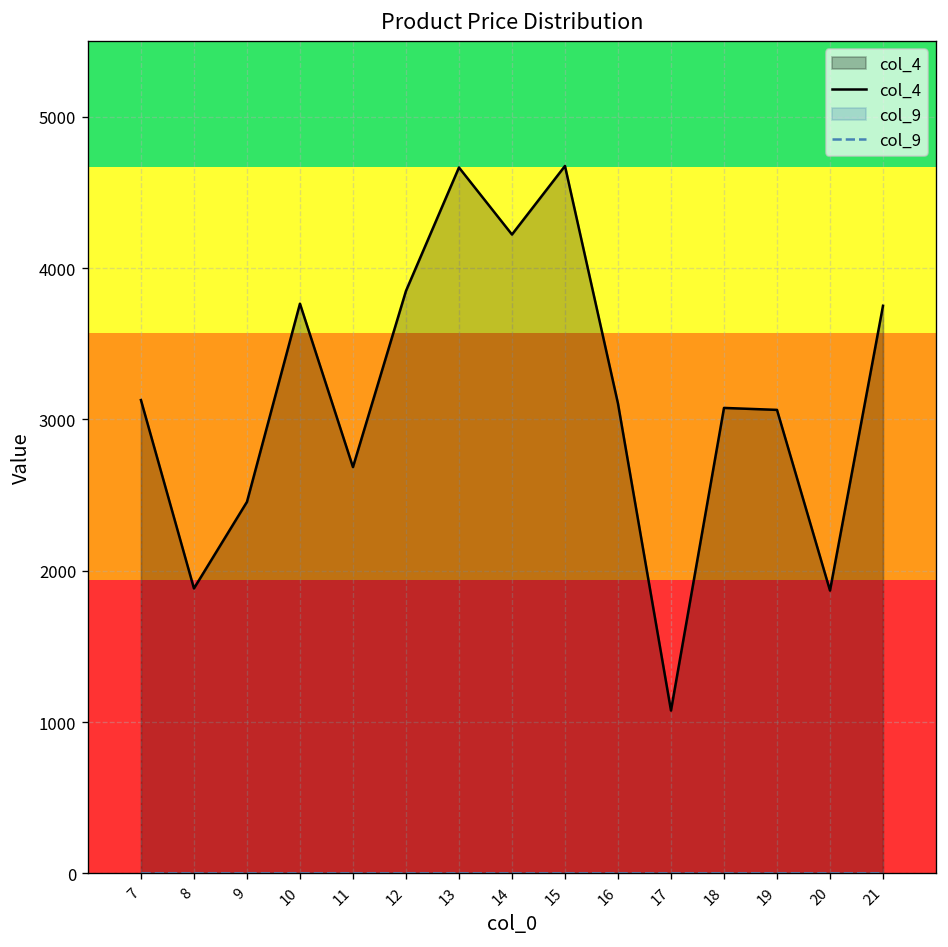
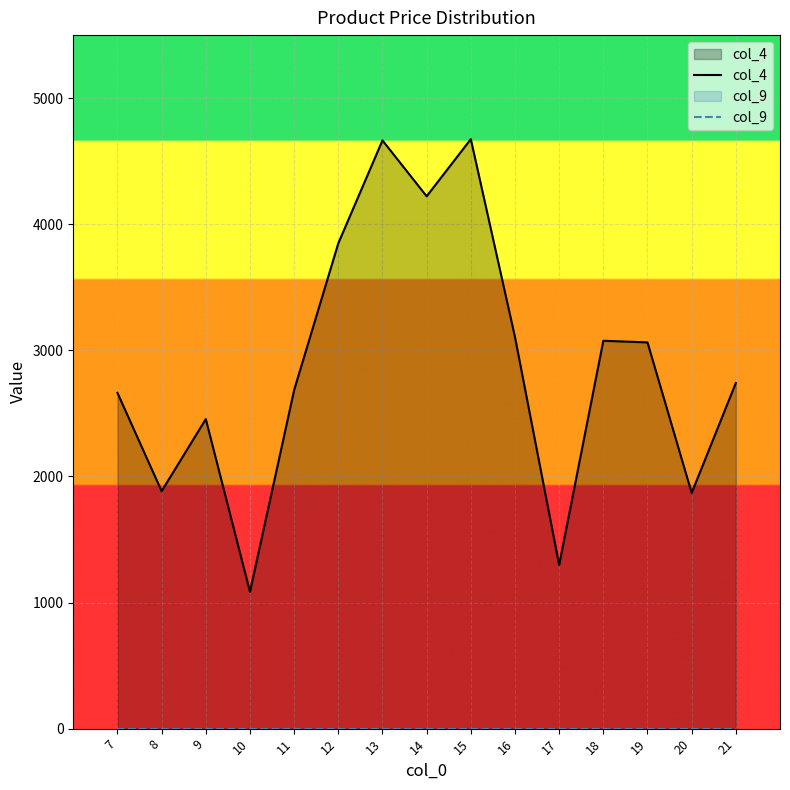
  {
    "col_4": {
-     "7": 3130,
+     "7": 2660,
      "8": 1880,
      "9": 2460,
-     "10": 3770,
+     "10": 1090,
      "11": 2690,
      "12": 3850,
      "13": 4670,
      "14": 4220,
      "15": 4680,
      "16": 3110,
-     "17": 1080,
+     "17": 1300,
      "18": 3080,
      "19": 3060,
      "20": 1870,
-     "21": 3750
+     "21": 2740
    },
    "col_9": {
      "7": 0,
      "8": 0,
      "9": 0,
      "10": 0,
      "11": 0,
      "12": 0,
      "13": 0,
      "14": 0,
      "15": 0,
      "16": 0,
      "17": 0,
      "18": 0,
      "19": 0,
      "20": 0,
      "21": 0
    }
  }
